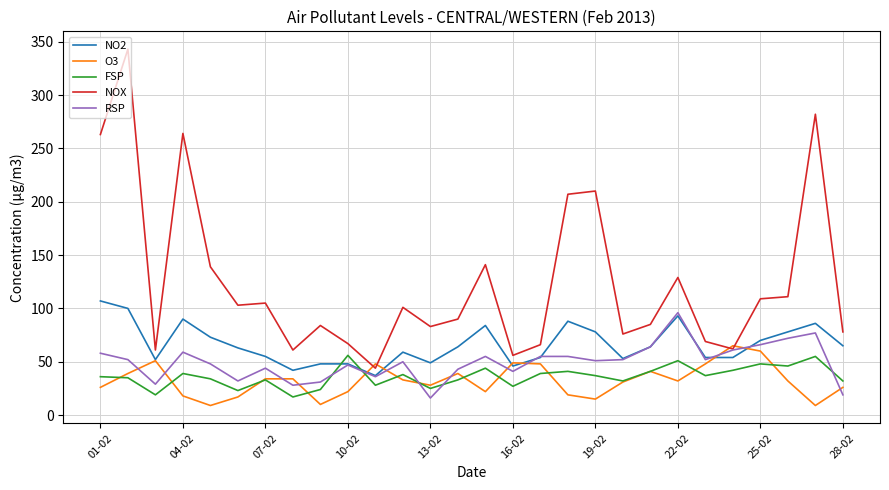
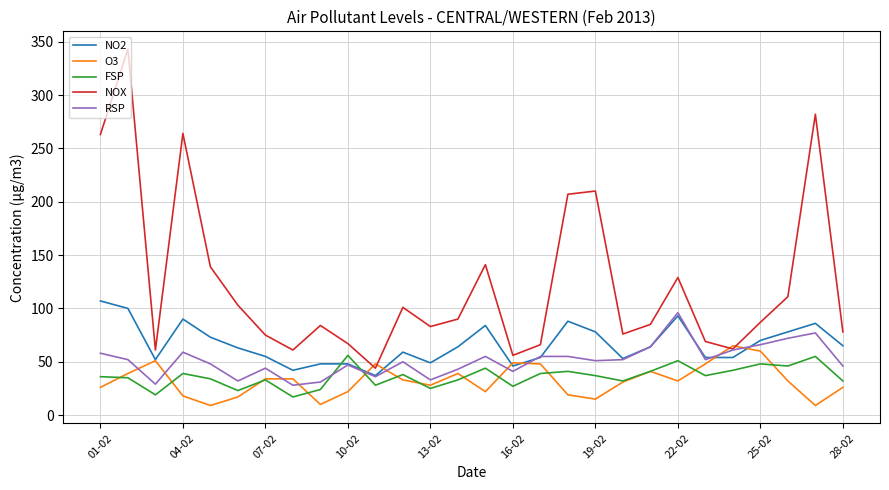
  {
    "NO2": {
      "01-02": 107,
      "04-02": 90,
      "07-02": 55,
      "13-02": 49,
      "16-02": 46,
      "19-02": 78,
      "22-02": 93,
      "25-02": 70,
      "28-02": 65
    },
    "O3": {
      "01-02": 26,
      "04-02": 18,
      "10-02": 22,
      "13-02": 28,
      "16-02": 49,
      "19-02": 15,
      "22-02": 32,
      "25-02": 60,
      "28-02": 26
    },
    "FSP": {
      "01-02": 36,
      "04-02": 39,
      "10-02": 56,
      "13-02": 25,
      "16-02": 27,
      "19-02": 37,
      "22-02": 51,
      "25-02": 48,
      "28-02": 32
    },
    "NOX": {
      "01-02": 263,
      "04-02": 264,
-     "07-02": 105,
+     "07-02": 75,
      "10-02": 67,
      "13-02": 83,
      "16-02": 56,
      "19-02": 210,
      "22-02": 129,
-     "25-02": 109,
+     "25-02": 87,
      "28-02": 78
    },
    "RSP": {
      "01-02": 58,
      "04-02": 59,
      "07-02": 44,
-     "13-02": 16,
+     "13-02": 33,
      "16-02": 41,
      "19-02": 51,
      "22-02": 96,
      "25-02": 66,
-     "28-02": 19
+     "28-02": 46
    }
  }
